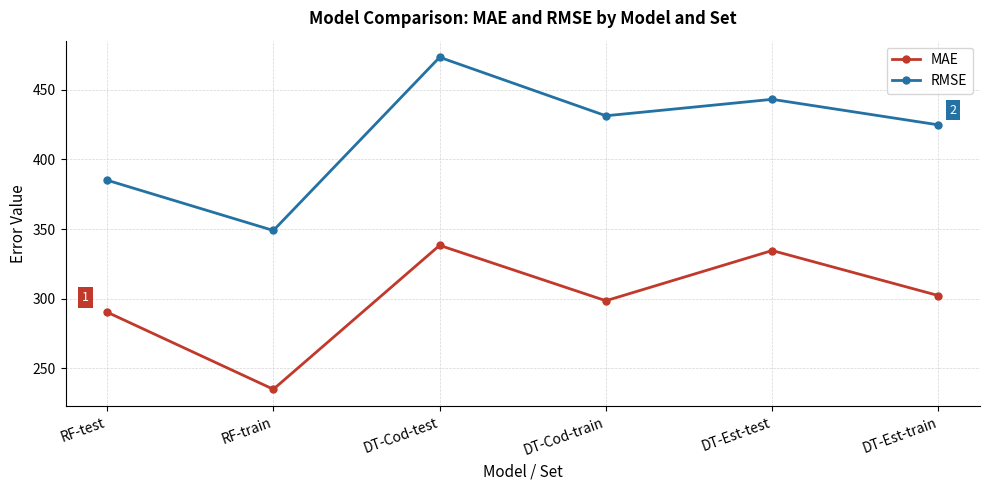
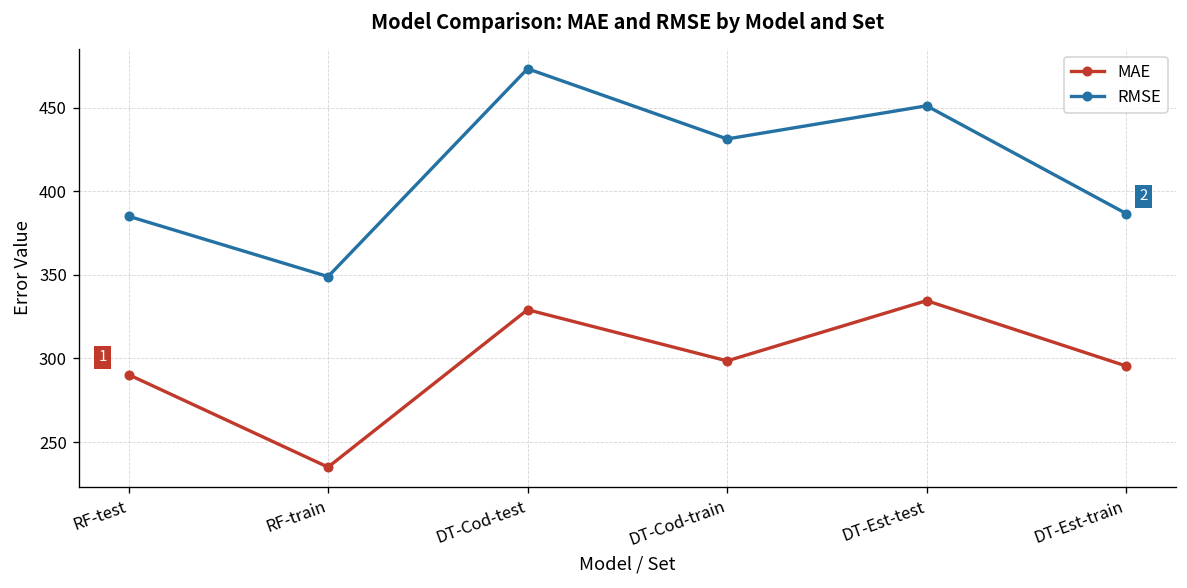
  {
    "MAE": {
      "RF-train": 235,
-     "DT-Cod-test": 338,
+     "DT-Cod-test": 329,
      "DT-Cod-train": 299,
      "DT-Est-test": 335,
-     "DT-Est-train": 302
+     "DT-Est-train": 296
    },
    "RMSE": {
      "RF-test": 385,
      "RF-train": 349,
      "DT-Cod-test": 473,
      "DT-Cod-train": 431,
-     "DT-Est-test": 443,
-     "DT-Est-train": 425
+     "DT-Est-test": 451,
+     "DT-Est-train": 387
    }
  }
